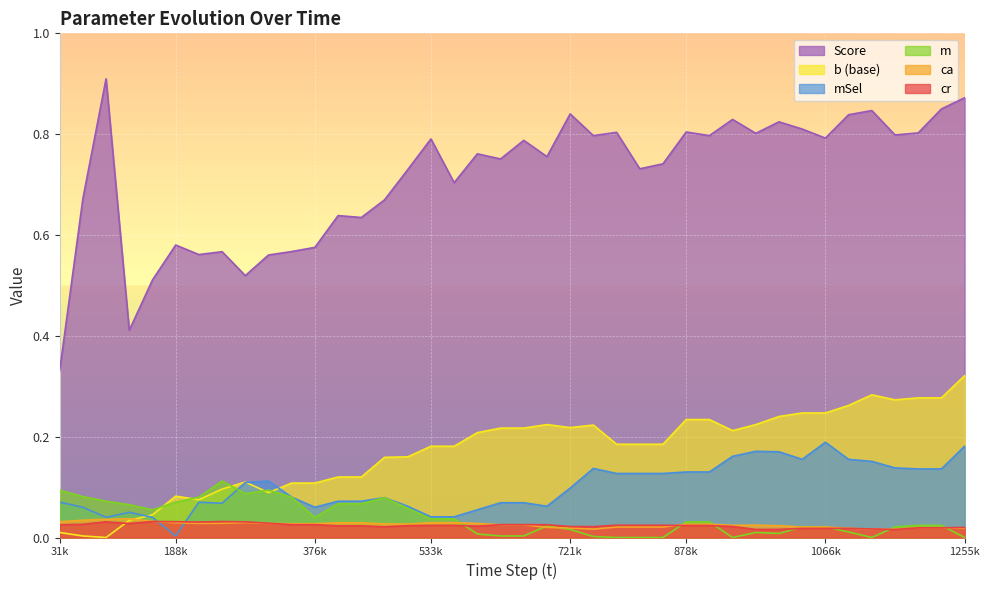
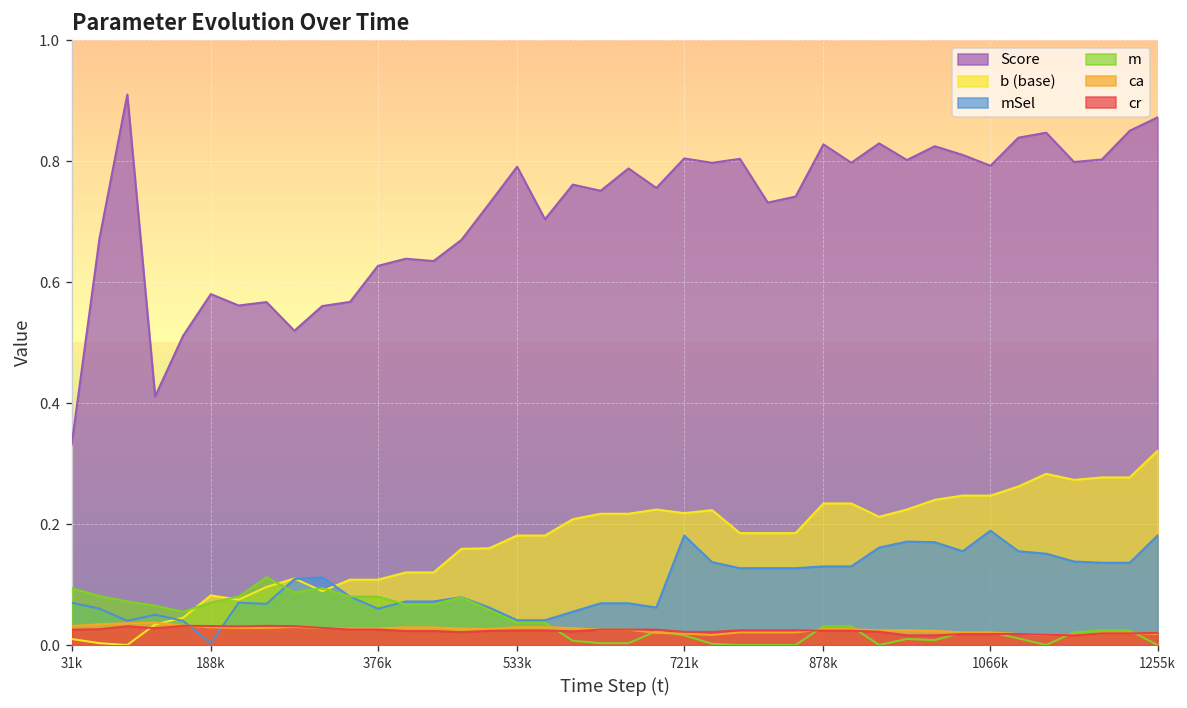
  {
    "Score": {
      "31k": 0.33,
      "188k": 0.58,
-     "376k": 0.58,
+     "376k": 0.63,
      "533k": 0.79,
-     "721k": 0.84,
-     "878k": 0.80,
+     "721k": 0.80,
+     "878k": 0.83,
      "1066k": 0.79,
      "1255k": 0.87
    },
    "mSel": {
      "31k": 0.07,
      "188k": 0.00,
      "376k": 0.06,
-     "721k": 0.10,
+     "721k": 0.18,
      "878k": 0.13,
      "1066k": 0.19,
      "1255k": 0.18
    },
    "m": {
      "31k": 0.09,
      "188k": 0.07,
-     "376k": 0.04,
+     "376k": 0.08,
      "1255k": 0.00
    },
    "cr": {
      "31k": 0.03,
      "533k": 0.02
    }
  }
